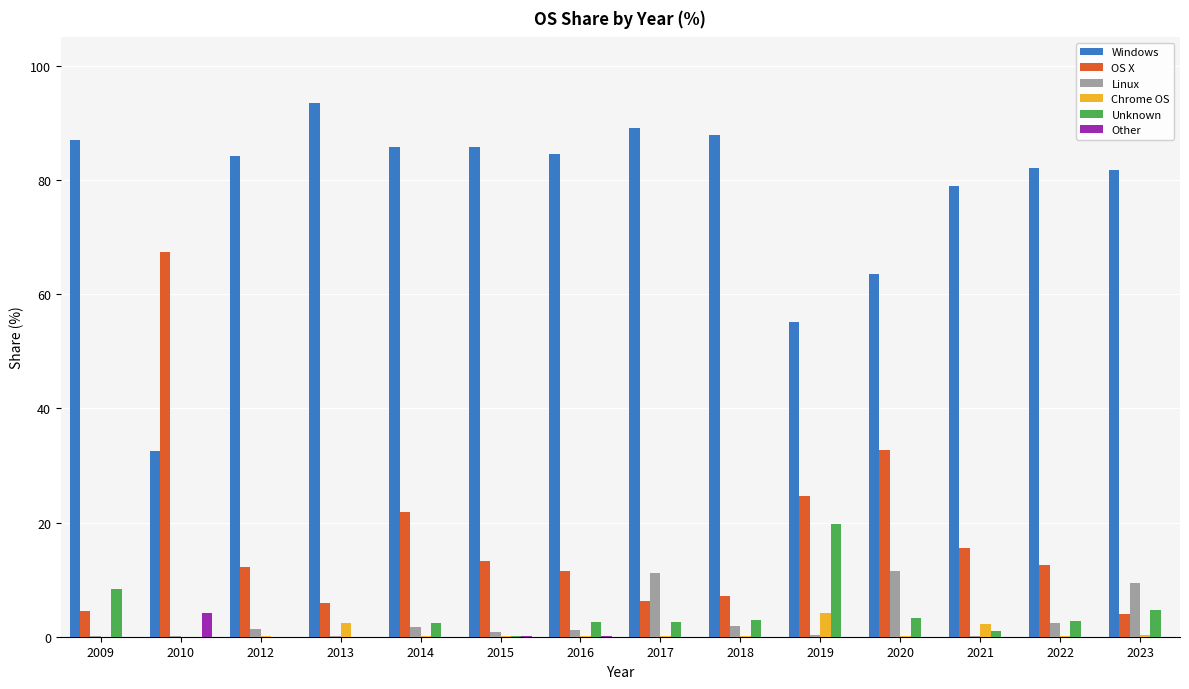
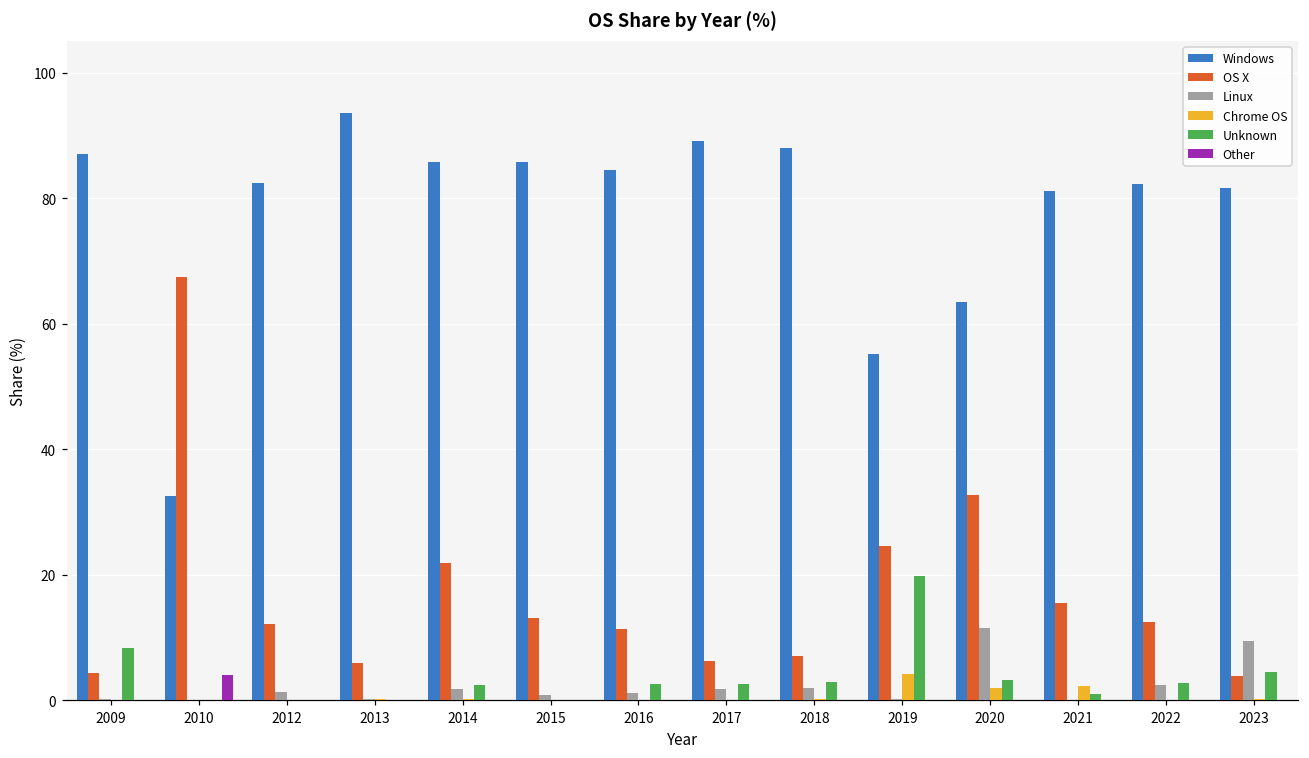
  {
    "Windows": {
      "2009": 87,
      "2010": 33,
-     "2012": 84,
+     "2012": 82,
      "2013": 94,
      "2014": 86,
      "2015": 86,
      "2016": 85,
      "2017": 89,
      "2018": 88,
      "2019": 55,
      "2020": 63,
-     "2021": 79,
+     "2021": 81,
      "2022": 82,
      "2023": 82
    },
    "OS X": {
      "2009": 4,
      "2010": 67,
      "2012": 12,
      "2013": 6,
      "2014": 22,
      "2015": 13,
      "2016": 11,
      "2017": 6,
      "2018": 7,
      "2019": 25,
      "2020": 33,
      "2021": 16,
      "2022": 13,
      "2023": 4
    },
    "Linux": {
      "2012": 1,
      "2014": 2,
      "2015": 1,
      "2016": 1,
-     "2017": 11,
+     "2017": 2,
      "2018": 2,
      "2020": 12,
      "2022": 2,
      "2023": 9
    },
    "Chrome OS": {
      "2009": 0,
      "2010": 0,
-     "2013": 2,
+     "2013": 0,
      "2019": 4,
-     "2020": 0,
+     "2020": 2,
      "2021": 2
    },
    "Unknown": {
      "2009": 8,
      "2010": 0,
      "2012": 0,
      "2014": 2,
      "2016": 3,
      "2017": 3,
      "2018": 3,
      "2019": 20,
      "2020": 3,
      "2021": 1,
      "2022": 3,
      "2023": 5
    },
    "Other": {
      "2010": 4,
      "2013": 0,
      "2018": 0,
      "2019": 0,
      "2020": 0,
      "2021": 0,
      "2022": 0,
      "2023": 0
    }
  }
